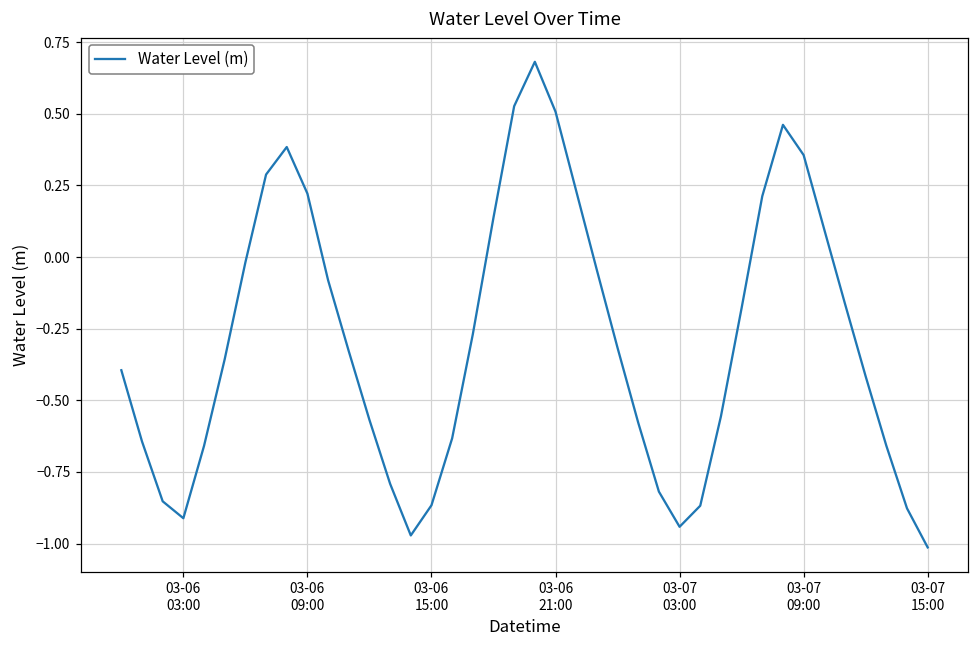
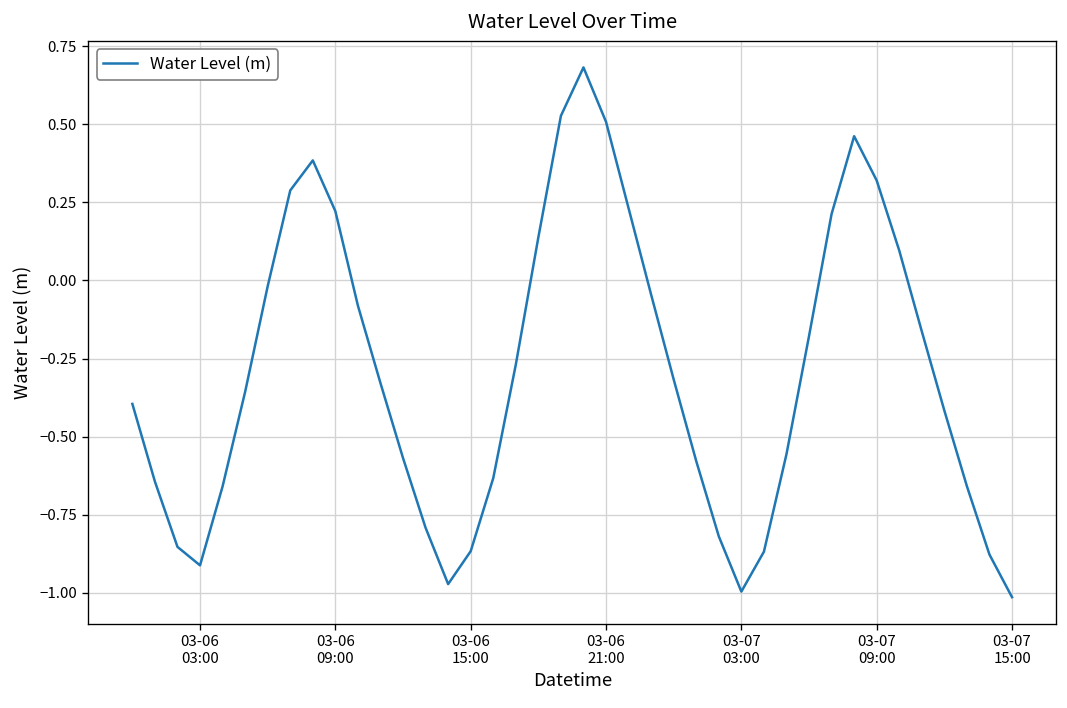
  {
    "03-06 03:00": -0.91,
    "03-06 09:00": 0.22,
    "03-06 15:00": -0.87,
    "03-06 21:00": 0.51,
-   "03-07 03:00": -0.94,
-   "03-07 09:00": 0.36,
+   "03-07 03:00": -1.00,
+   "03-07 09:00": 0.32,
    "03-07 15:00": -1.01
  }
